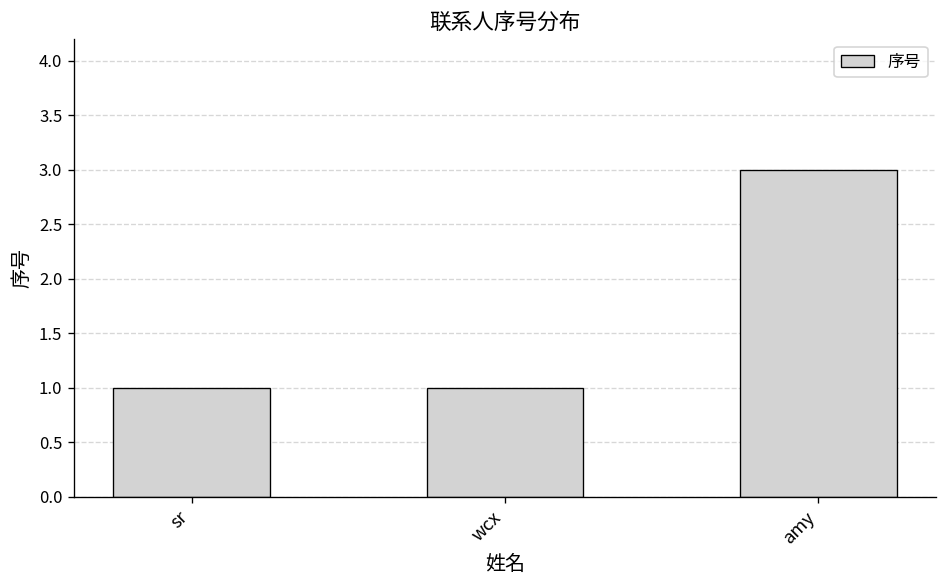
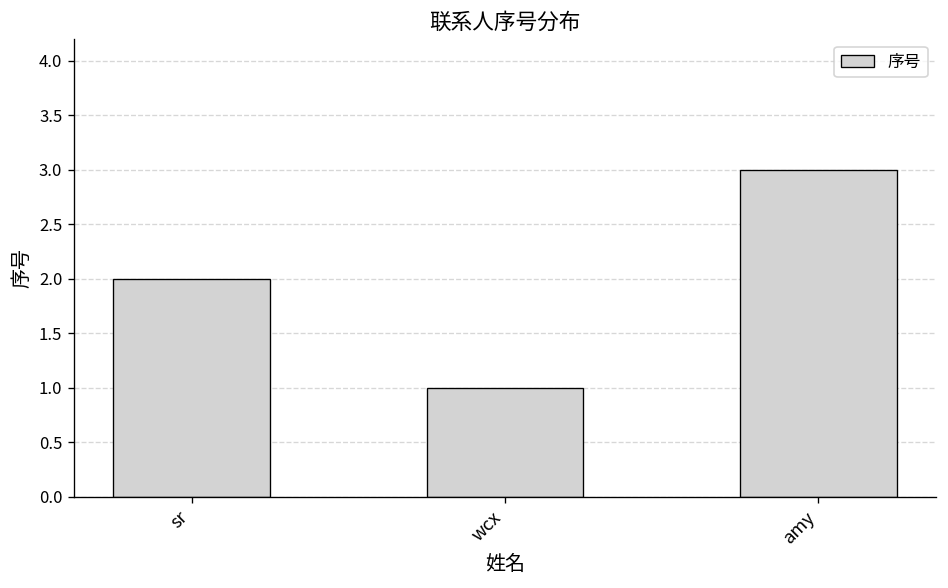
  {
-   "sr": 1,
+   "sr": 2,
    "wcx": 1,
    "amy": 3
  }
